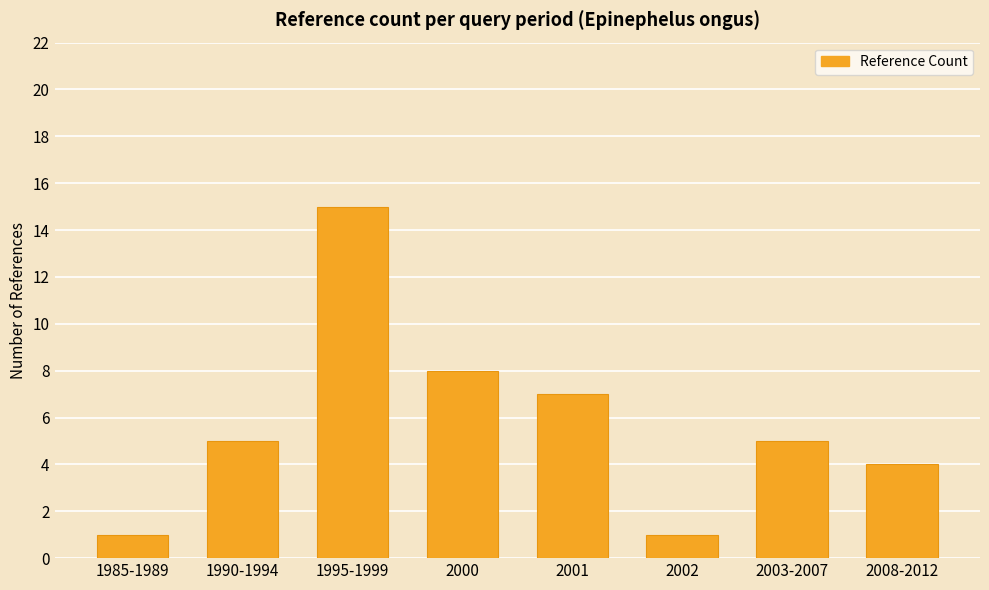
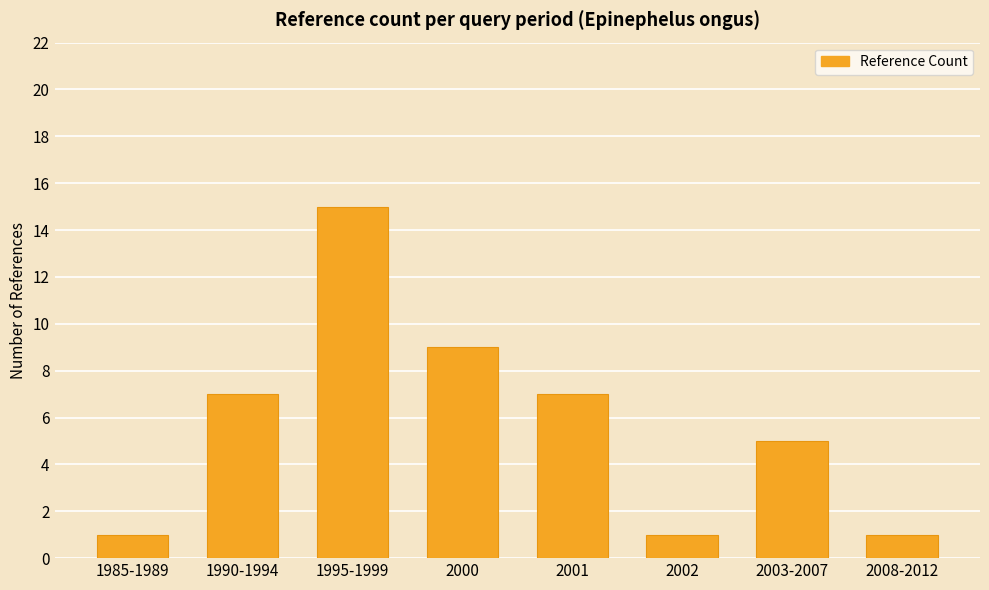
  {
    "1985-1989": 1,
-   "1990-1994": 5,
+   "1990-1994": 7,
    "1995-1999": 15,
-   "2000": 8,
+   "2000": 9,
    "2001": 7,
    "2002": 1,
    "2003-2007": 5,
-   "2008-2012": 4
+   "2008-2012": 1
  }
